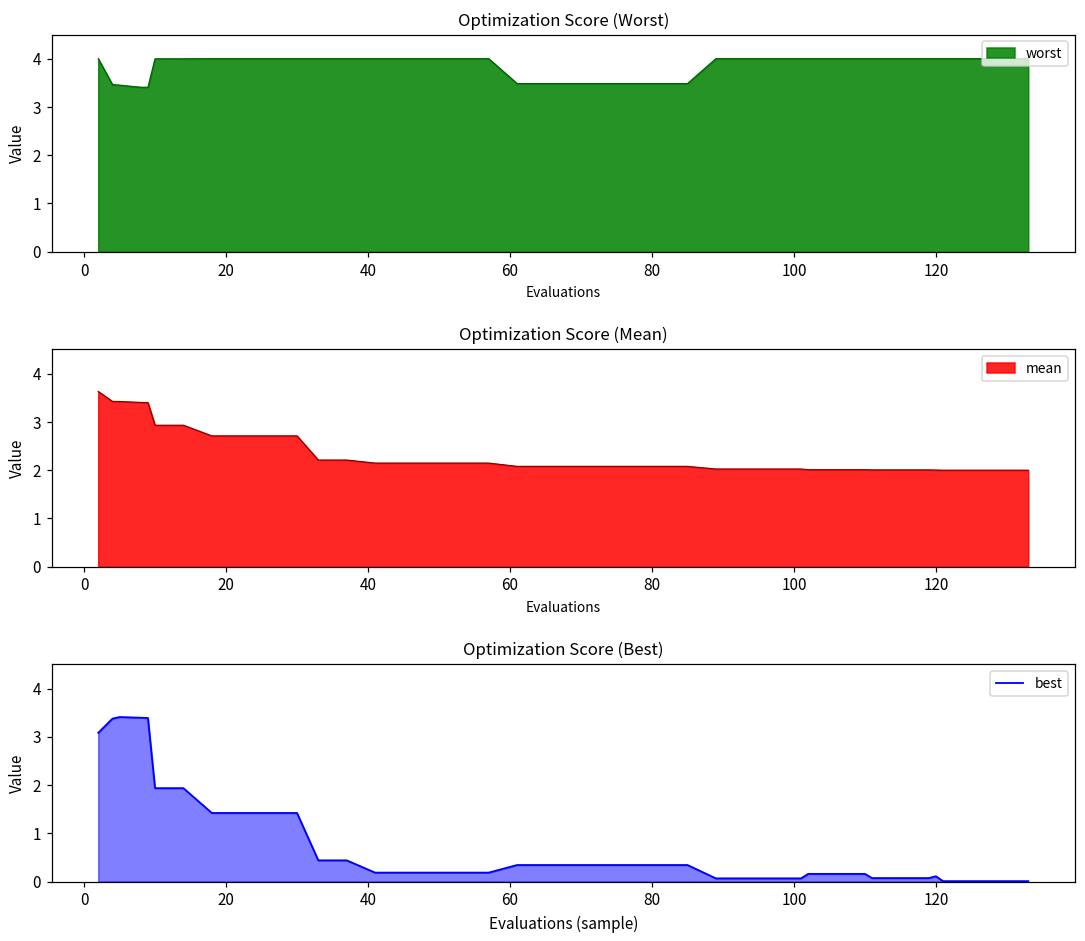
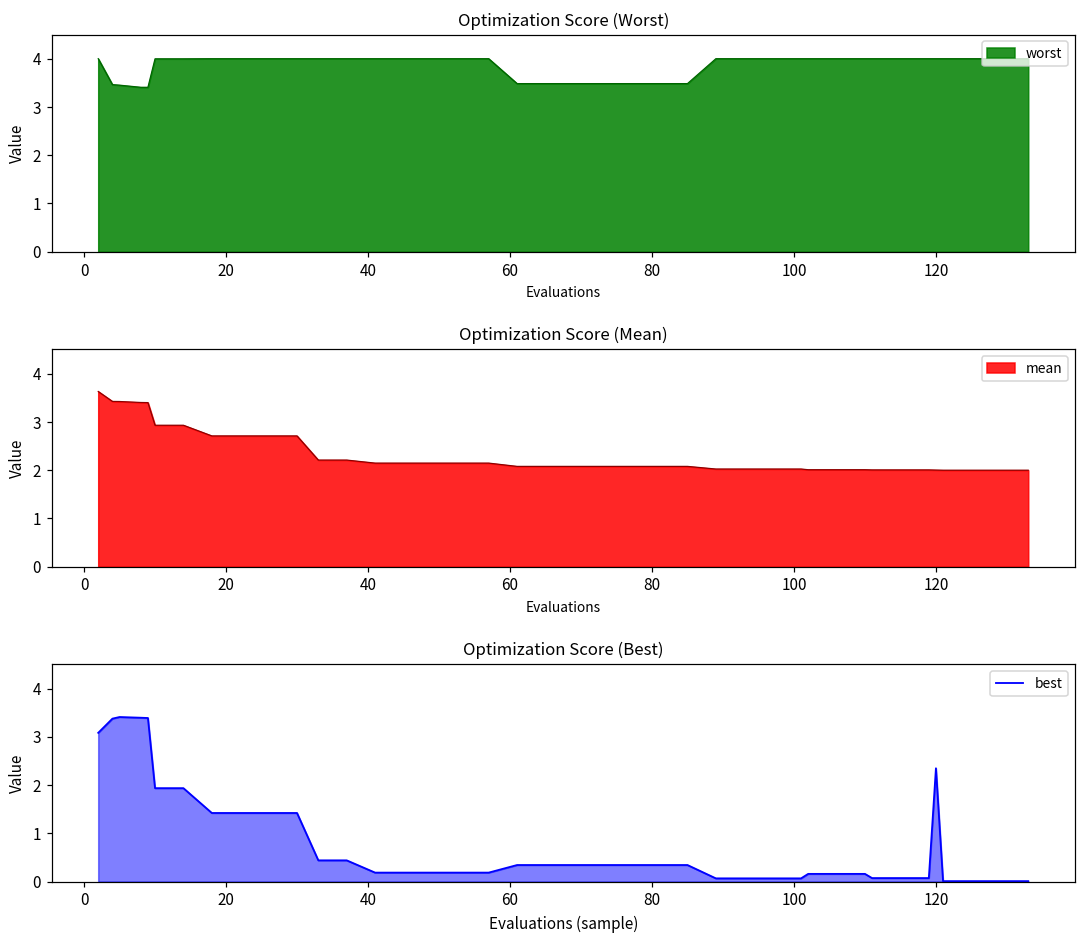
  {
    "Optimization Score (Worst)": {
      "120": 4.0
    },
    "Optimization Score (Mean)": {
      "120": 2.0
    },
    "Optimization Score (Best)": {
-     "120": 0.1
+     "120": 2.3
    }
  }
